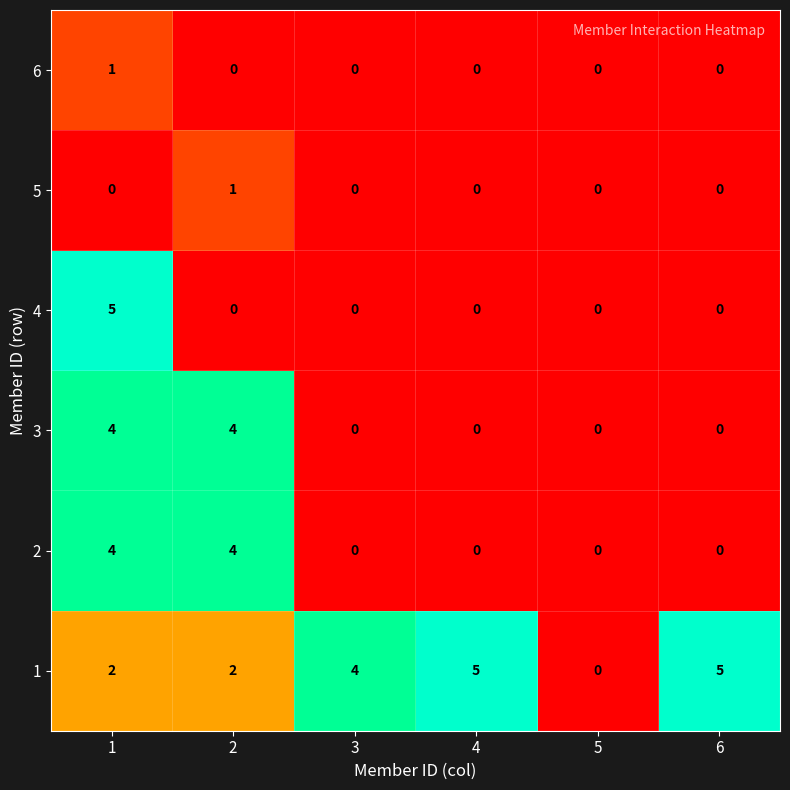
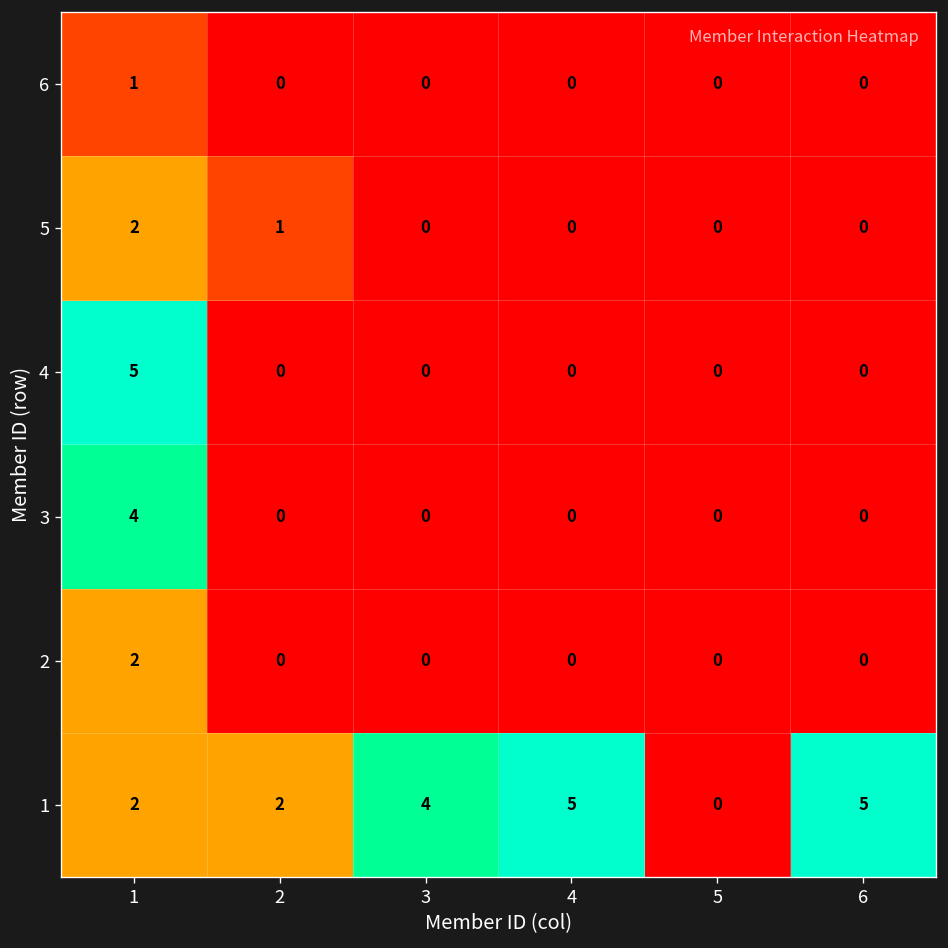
  {
    "6": {
      "1": 1,
      "2": 0,
      "3": 0,
      "4": 0,
      "5": 0
    },
    "5": {
-     "1": 0,
+     "1": 2,
      "2": 1,
      "3": 0,
      "4": 0,
      "5": 0,
      "6": 0
    },
    "4": {
      "1": 5,
      "2": 0,
      "3": 0,
      "4": 0,
      "5": 0,
      "6": 0
    },
    "3": {
      "1": 4,
-     "2": 4,
+     "2": 0,
      "3": 0,
      "4": 0,
      "5": 0,
      "6": 0
    },
    "2": {
-     "1": 4,
-     "2": 4,
+     "1": 2,
+     "2": 0,
      "3": 0,
      "4": 0,
      "5": 0,
      "6": 0
    },
    "1": {
      "1": 2,
      "2": 2,
      "3": 4,
      "4": 5,
      "5": 0,
      "6": 5
    }
  }
